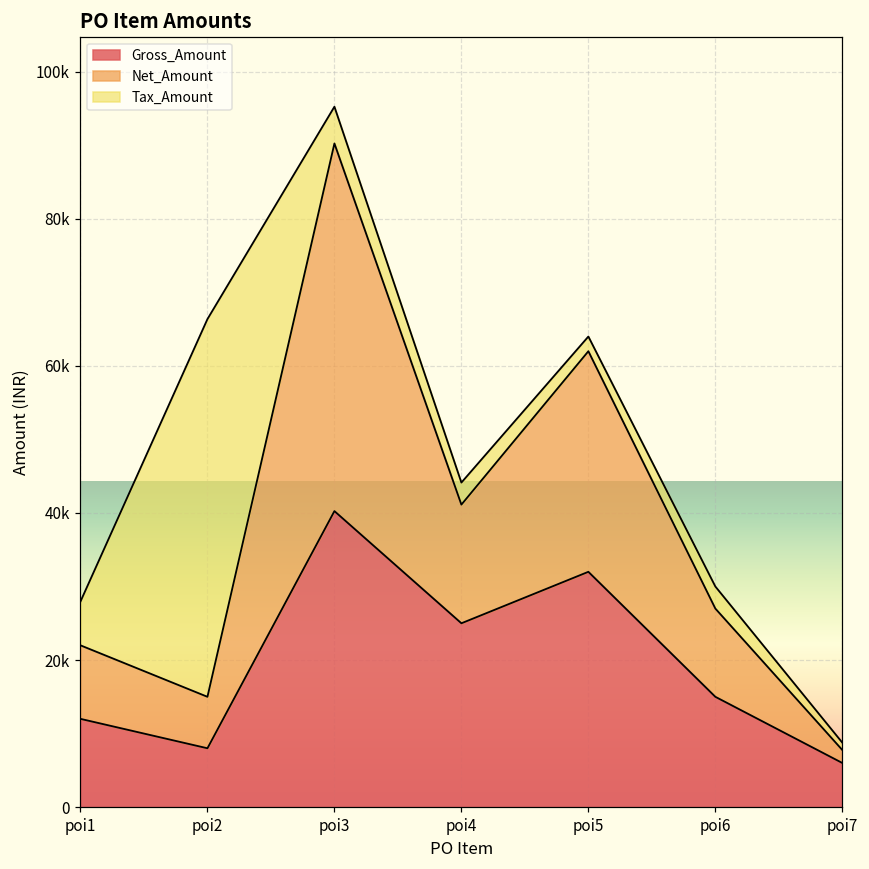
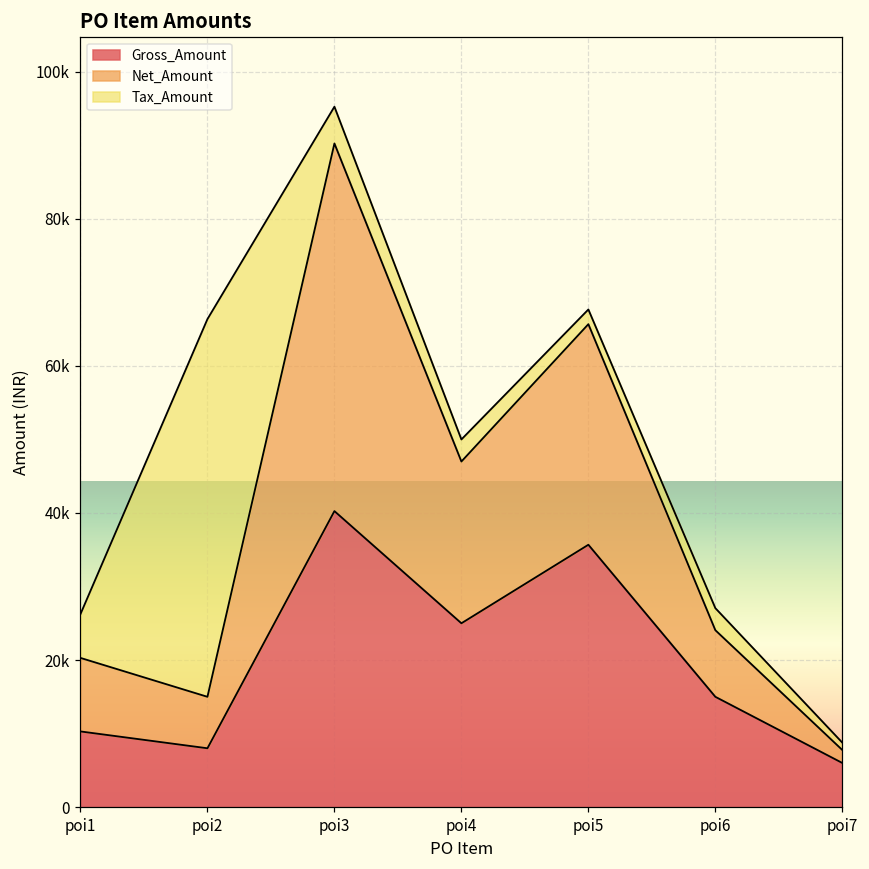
  {
    "Gross_Amount": {
-     "poi1": 12000,
+     "poi1": 10000,
      "poi2": 8000,
      "poi3": 40000,
      "poi4": 25000,
-     "poi5": 32000,
+     "poi5": 36000,
      "poi6": 15000,
      "poi7": 6000
    },
    "Net_Amount": {
      "poi1": 10000,
      "poi2": 7000,
      "poi3": 50000,
-     "poi4": 16000,
+     "poi4": 22000,
      "poi5": 30000,
-     "poi6": 12000,
+     "poi6": 9000,
      "poi7": 2000
    },
    "Tax_Amount": {
      "poi1": 6000,
      "poi2": 51000,
      "poi3": 5000,
      "poi4": 3000,
      "poi5": 2000,
      "poi6": 3000,
      "poi7": 1000
    }
  }
